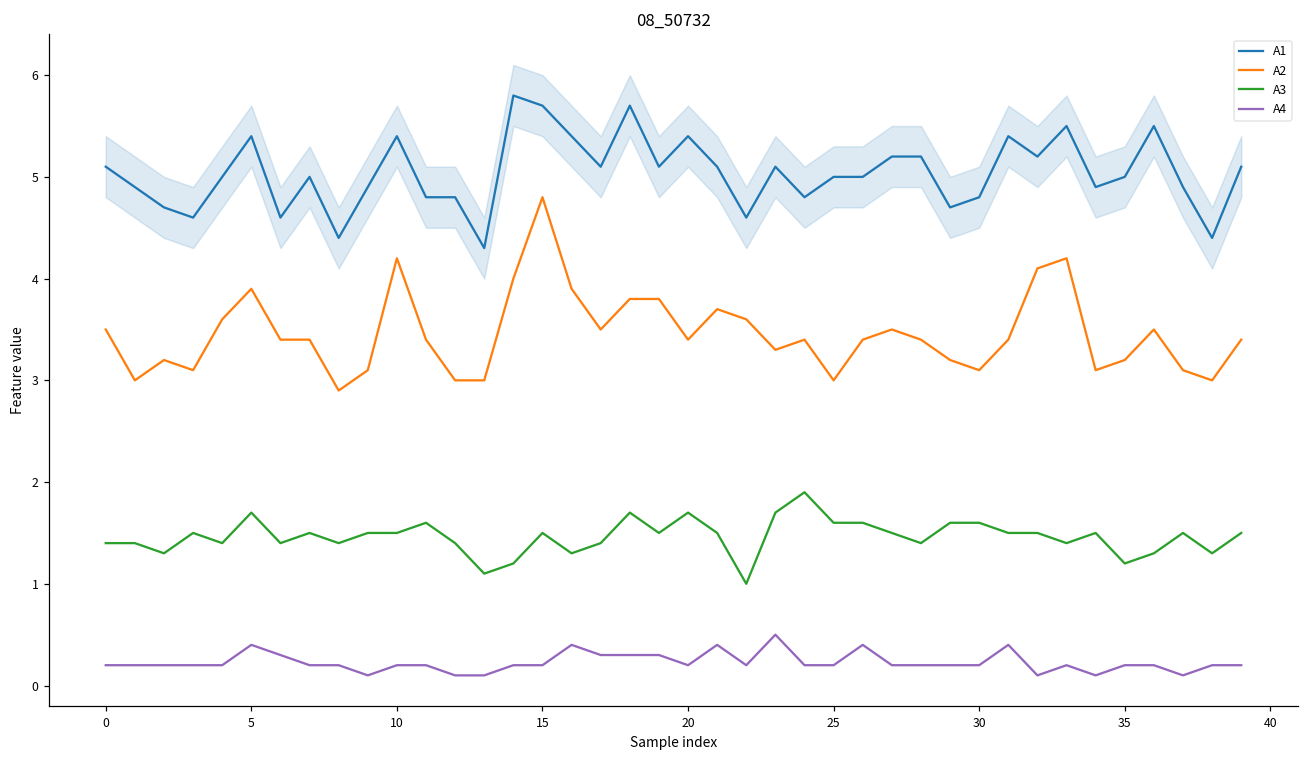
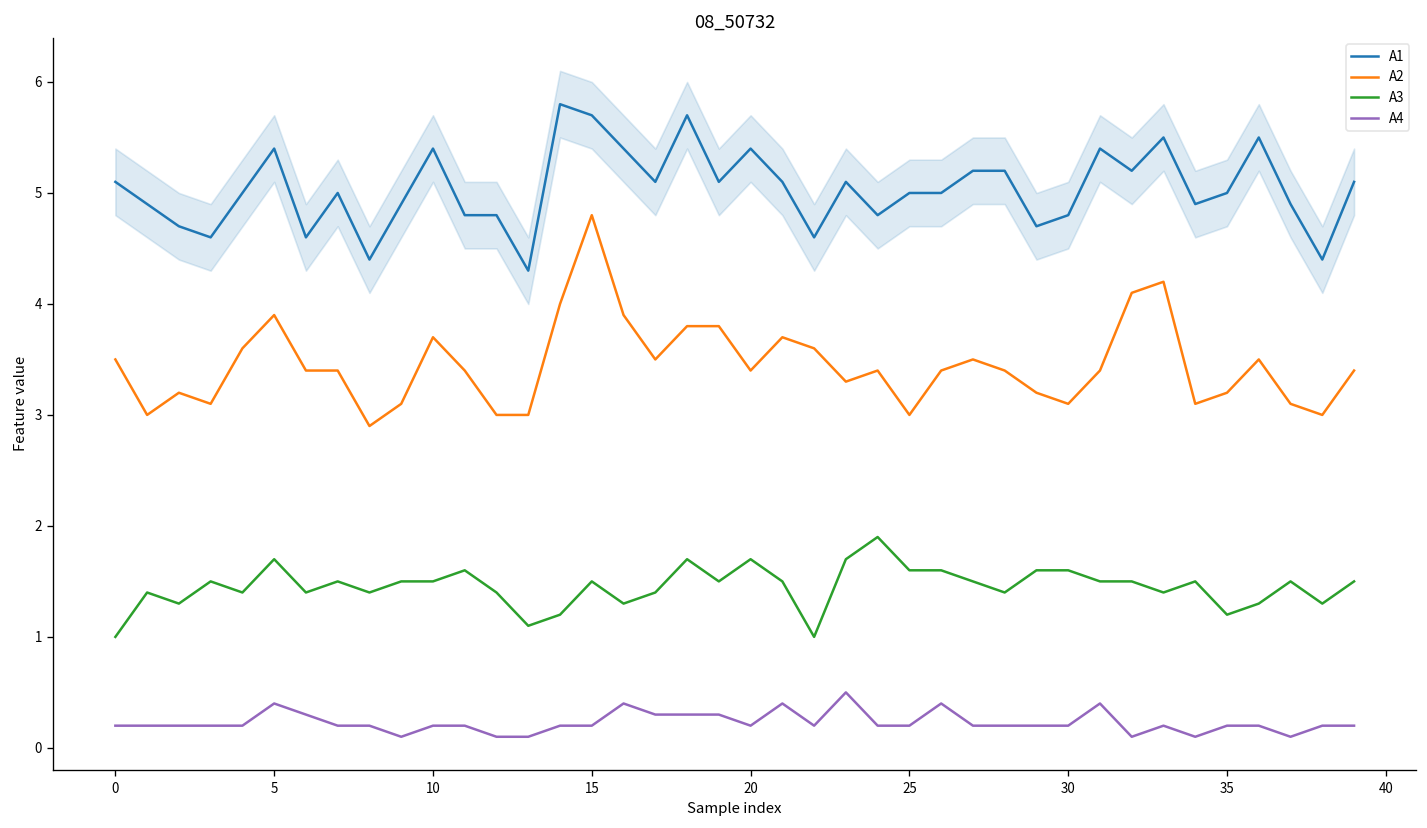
  {
    "A2": {
      "0": 3.5,
      "5": 3.9,
-     "10": 4.2,
+     "10": 3.7,
      "15": 4.8,
      "20": 3.4,
      "25": 3.0,
      "30": 3.1,
      "35": 3.2
    },
    "A3": {
-     "0": 1.4,
+     "0": 1.0,
      "5": 1.7,
      "10": 1.5,
      "15": 1.5,
      "20": 1.7,
      "25": 1.6,
      "30": 1.6,
      "35": 1.2
    },
    "A4": {
      "0": 0.2,
      "5": 0.4,
      "10": 0.2,
      "15": 0.2,
      "20": 0.2,
      "25": 0.2,
      "30": 0.2,
      "35": 0.2
    }
  }
